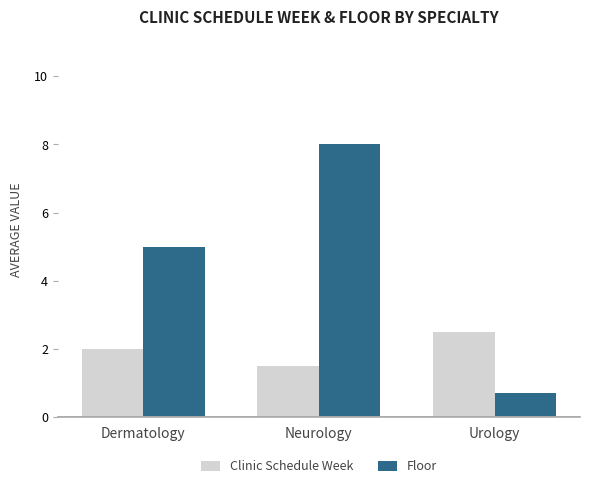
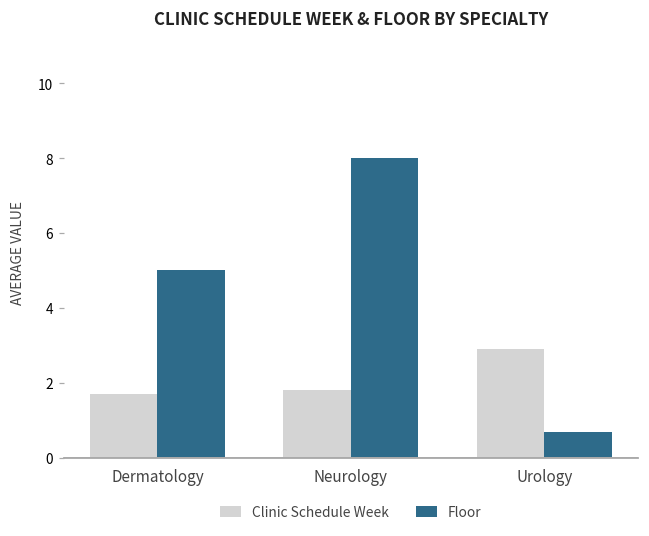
  {
    "Clinic Schedule Week": {
-     "Dermatology": 2.0,
-     "Neurology": 1.5,
-     "Urology": 2.5
+     "Dermatology": 1.7,
+     "Neurology": 1.8,
+     "Urology": 2.9
    },
    "Floor": {
      "Dermatology": 5.0,
      "Neurology": 8.0,
      "Urology": 0.7
    }
  }
